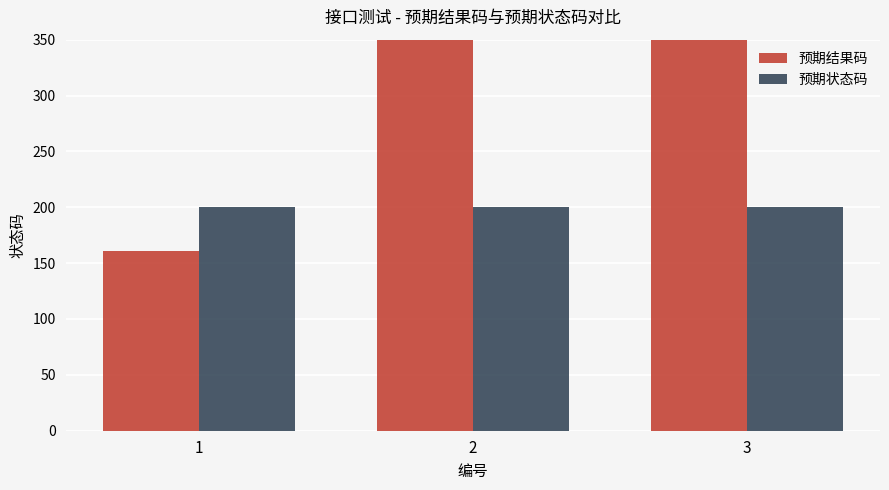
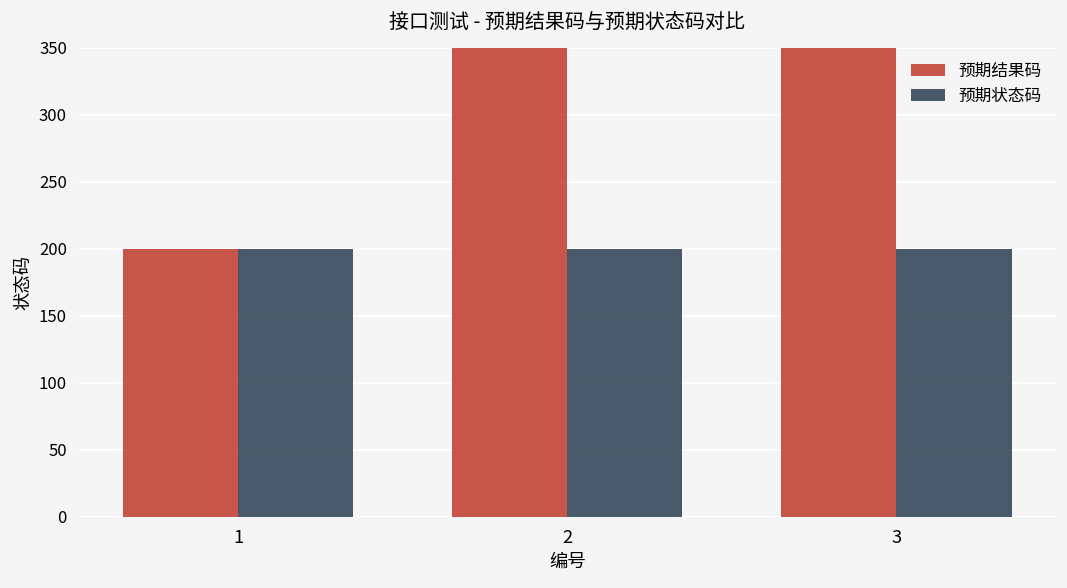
  {
    "预期结果码": {
-     "1": 161
+     "1": 200
    },
    "预期状态码": {
      "1": 200,
      "2": 200,
      "3": 200
    }
  }
